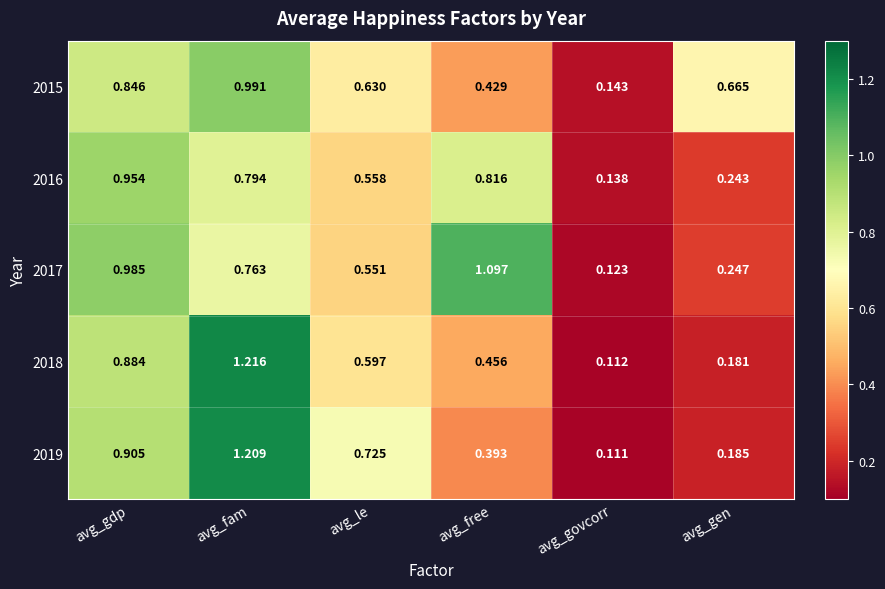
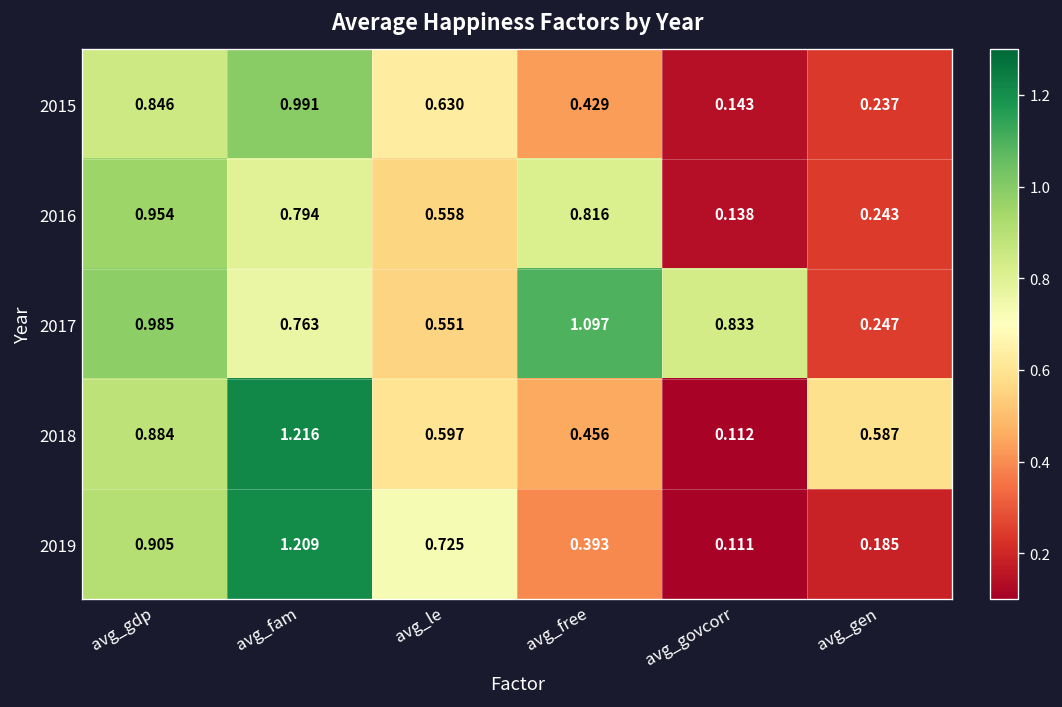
  {
    "2015": {
      "avg_gdp": 0.846,
      "avg_fam": 0.991,
      "avg_le": 0.630,
      "avg_free": 0.429,
      "avg_govcorr": 0.143,
-     "avg_gen": 0.665
+     "avg_gen": 0.237
    },
    "2016": {
      "avg_gdp": 0.954,
      "avg_fam": 0.794,
      "avg_le": 0.558,
      "avg_free": 0.816,
      "avg_govcorr": 0.138,
      "avg_gen": 0.243
    },
    "2017": {
      "avg_gdp": 0.985,
      "avg_fam": 0.763,
      "avg_le": 0.551,
      "avg_free": 1.097,
-     "avg_govcorr": 0.123,
+     "avg_govcorr": 0.833,
      "avg_gen": 0.247
    },
    "2018": {
      "avg_gdp": 0.884,
      "avg_fam": 1.216,
      "avg_le": 0.597,
      "avg_free": 0.456,
      "avg_govcorr": 0.112,
-     "avg_gen": 0.181
+     "avg_gen": 0.587
    },
    "2019": {
      "avg_gdp": 0.905,
      "avg_fam": 1.209,
      "avg_le": 0.725,
      "avg_free": 0.393,
      "avg_govcorr": 0.111,
      "avg_gen": 0.185
    }
  }
